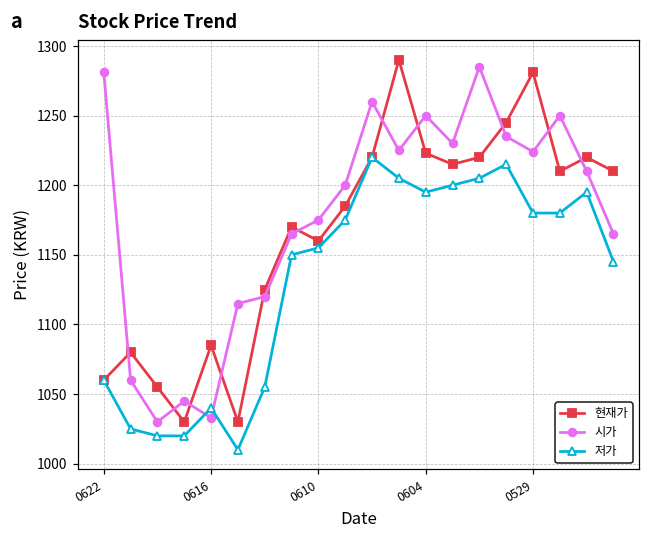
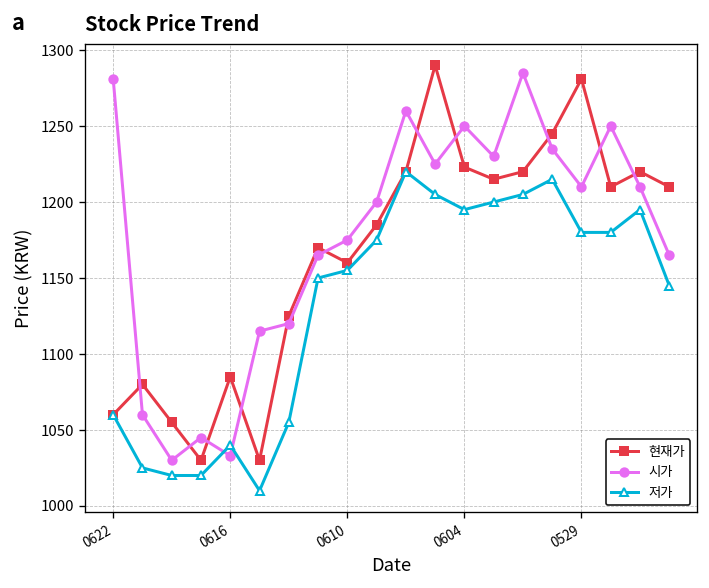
  {
    "현재가": {
      "0616": 1085,
      "0610": 1160,
      "0604": 1223,
      "0529": 1281
    },
    "시가": {
      "0622": 1281,
      "0616": 1033,
      "0610": 1175,
      "0604": 1250,
-     "0529": 1224
+     "0529": 1210
    },
    "저가": {
      "0616": 1040,
      "0610": 1155,
      "0604": 1195,
      "0529": 1180
    }
  }
